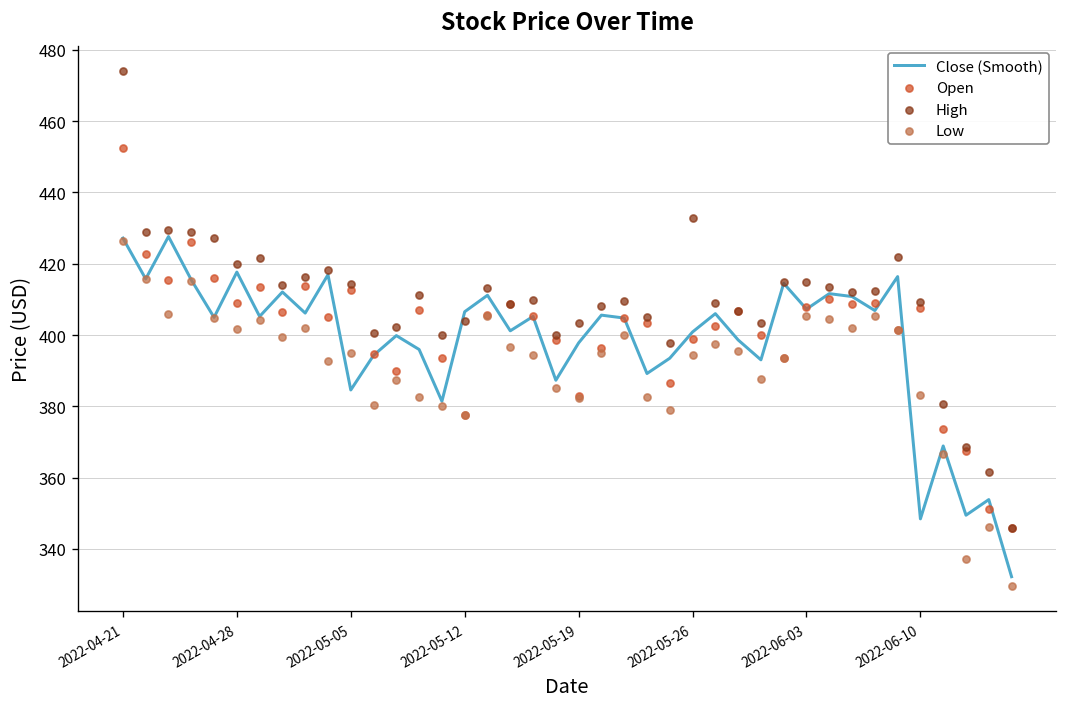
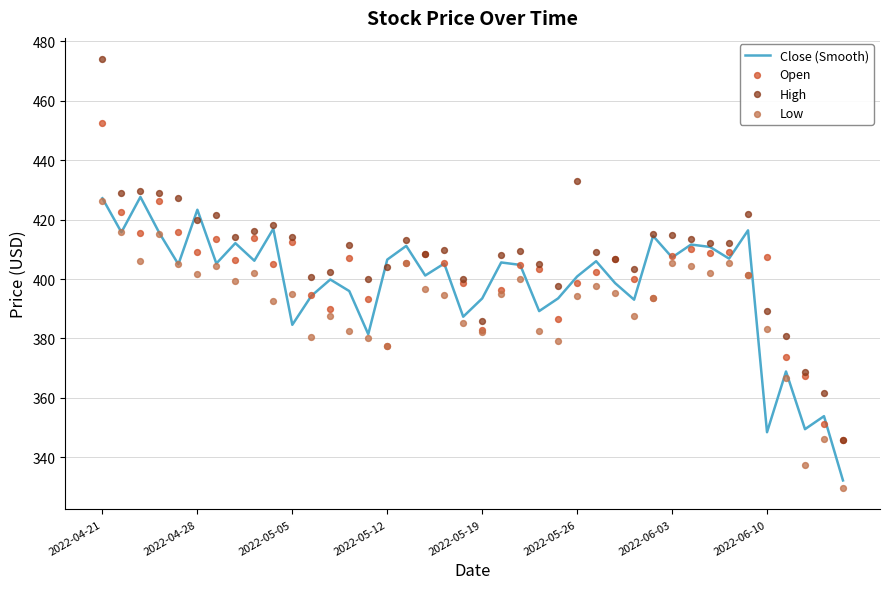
  {
    "Close (Smooth)": {
-     "2022-04-28": 418,
+     "2022-04-28": 423,
      "2022-05-05": 385,
      "2022-05-12": 407,
-     "2022-05-19": 398,
+     "2022-05-19": 393,
      "2022-05-26": 401,
      "2022-06-10": 348
    },
    "High": {
-     "2022-05-19": 404,
-     "2022-06-10": 409
+     "2022-05-19": 386,
+     "2022-06-10": 389
    }
  }
